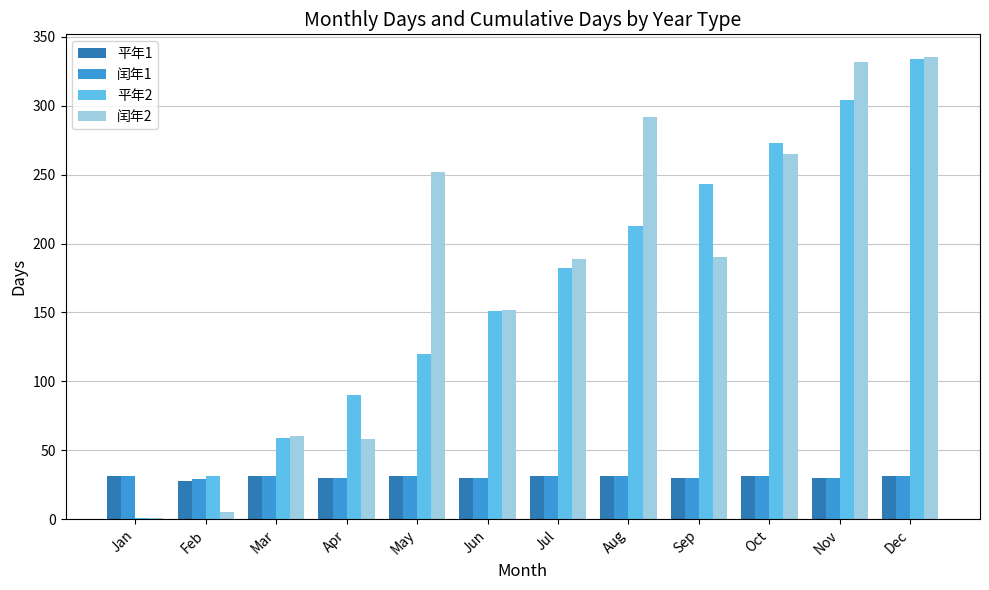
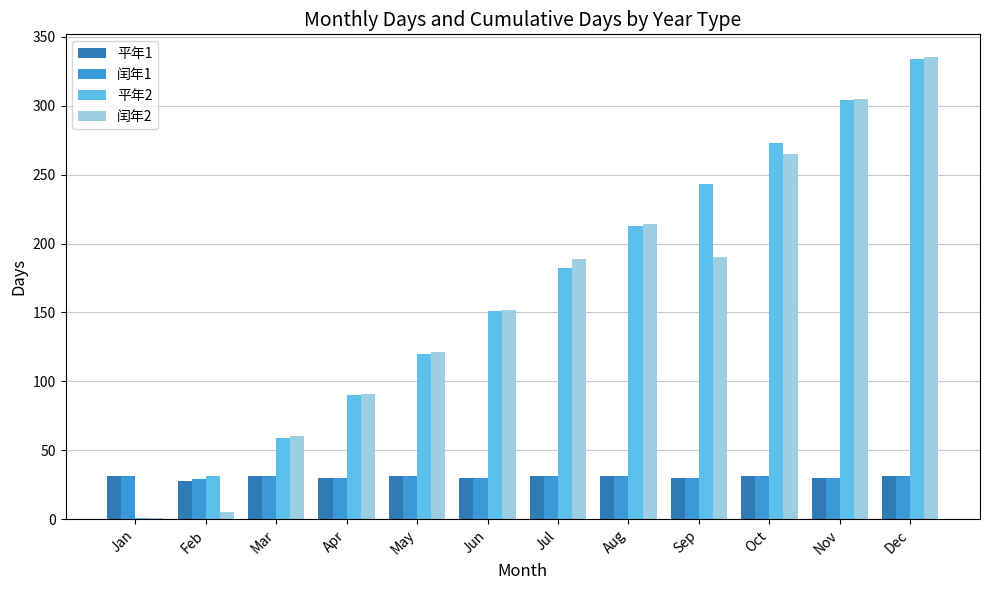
  {
    "闰年2": {
      "Feb": 5,
      "Mar": 60,
-     "Apr": 58,
-     "May": 252,
+     "Apr": 91,
+     "May": 121,
      "Jun": 152,
      "Jul": 189,
-     "Aug": 292,
+     "Aug": 214,
      "Sep": 190,
      "Oct": 265,
-     "Nov": 332,
+     "Nov": 305,
      "Dec": 335
    }
  }
